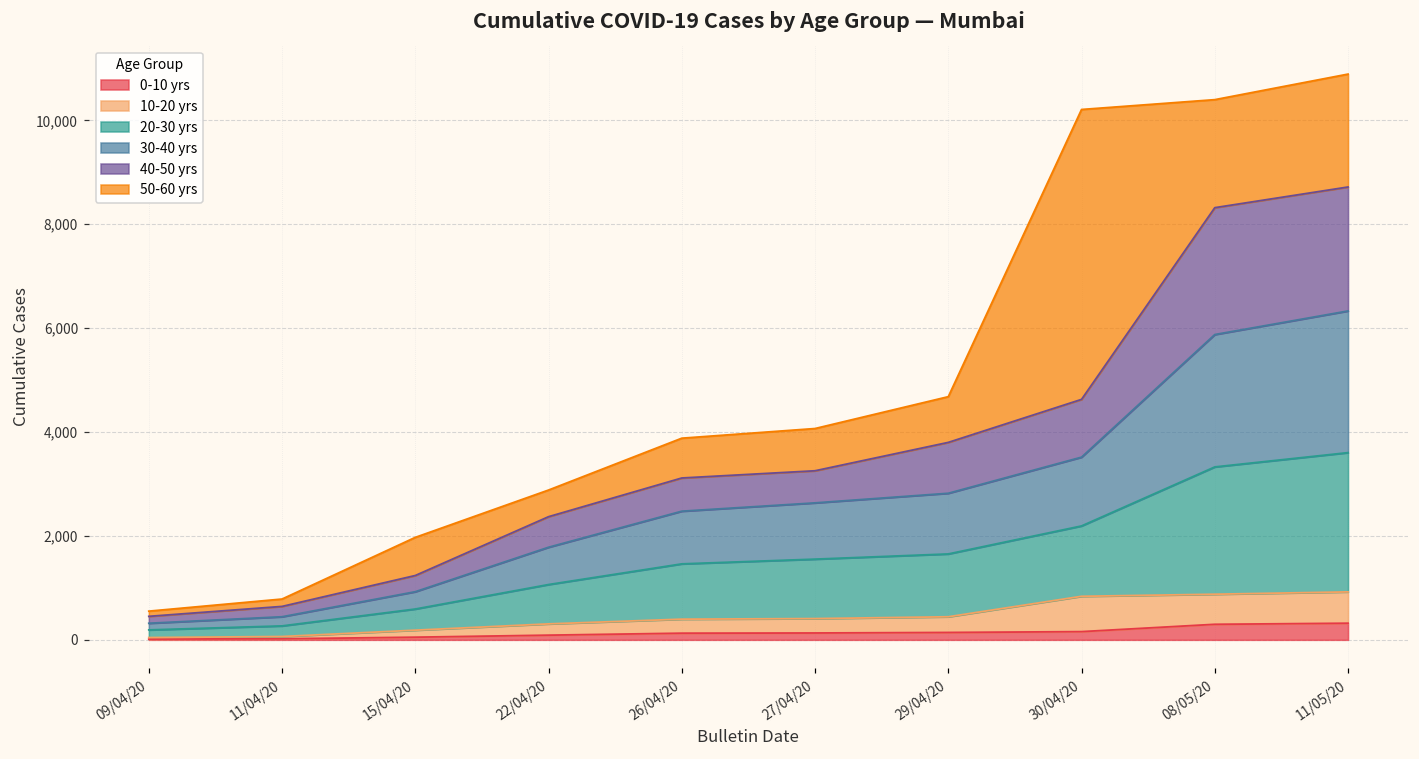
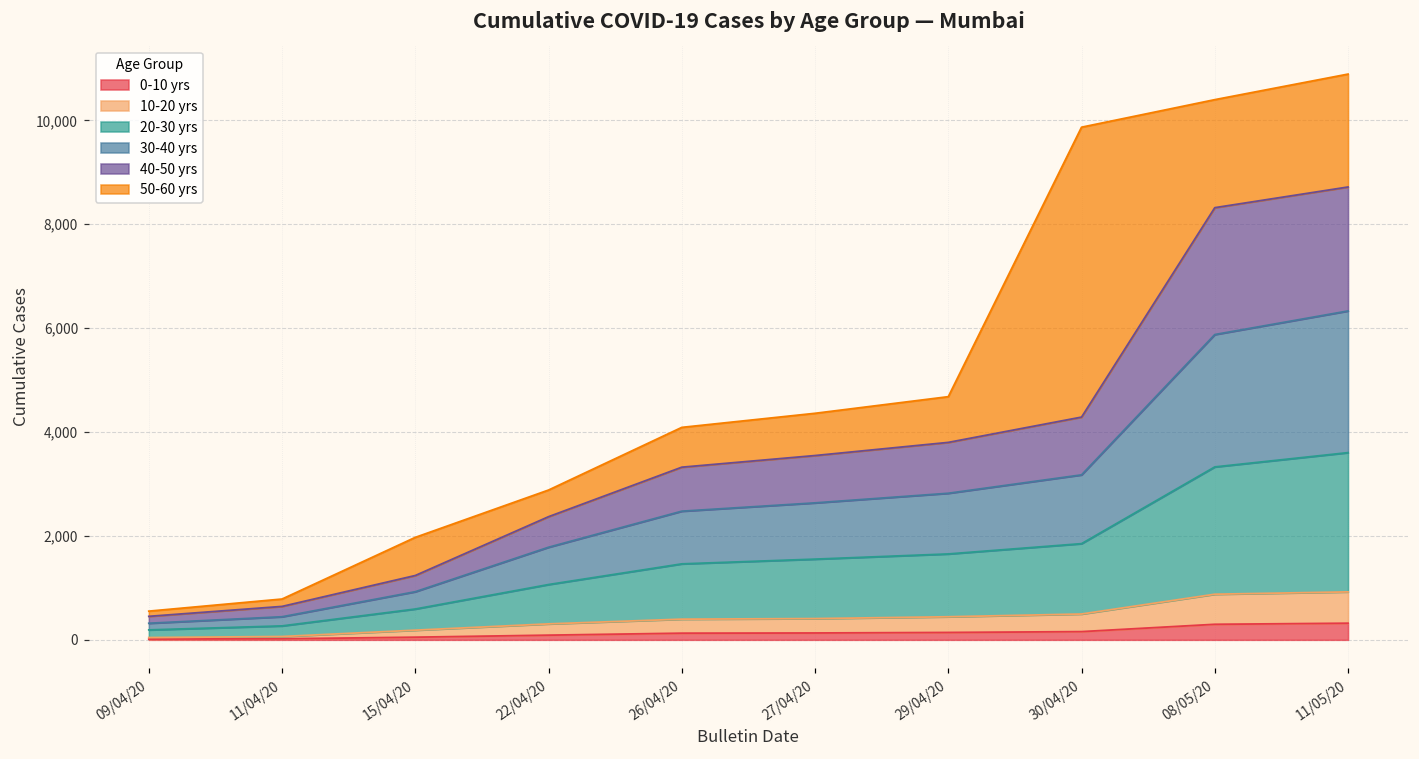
  {
    "0-10 yrs": {
      "15/04/20": "100",
      "22/04/20": "100",
      "26/04/20": "100",
      "27/04/20": "100",
      "29/04/20": "100",
      "30/04/20": "200",
      "08/05/20": "300",
      "11/05/20": "300"
    },
    "10-20 yrs": {
      "15/04/20": "100",
      "22/04/20": "200",
      "26/04/20": "300",
      "27/04/20": "300",
      "29/04/20": "300",
-     "30/04/20": "700",
+     "30/04/20": "300",
      "08/05/20": "600",
      "11/05/20": "600"
    },
    "40-50 yrs": {
      "09/04/20": "100",
      "11/04/20": "200",
      "15/04/20": "300",
      "22/04/20": "600",
-     "26/04/20": "600",
-     "27/04/20": "600",
+     "26/04/20": "800",
+     "27/04/20": "900",
      "29/04/20": "1,000",
      "30/04/20": "1,100",
      "08/05/20": "2,400",
      "11/05/20": "2,400"
    },
    "50-60 yrs": {
      "09/04/20": "100",
      "11/04/20": "100",
      "15/04/20": "700",
      "22/04/20": "500",
      "26/04/20": "800",
      "27/04/20": "800",
      "29/04/20": "900",
      "30/04/20": "5,600",
      "08/05/20": "2,100",
      "11/05/20": "2,200"
    }
  }
